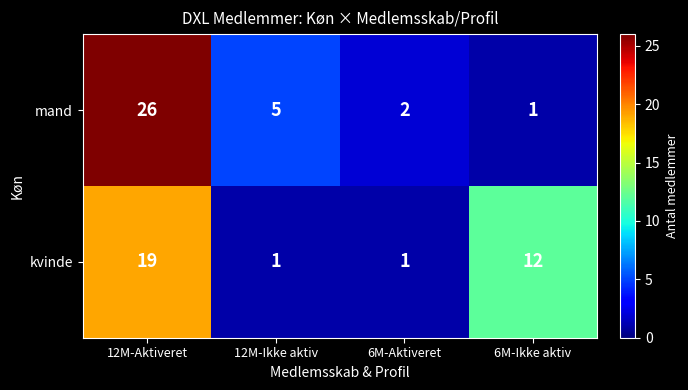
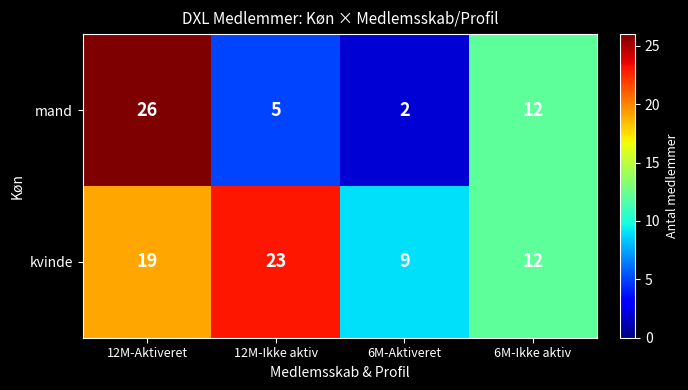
  {
    "mand": {
      "12M-Aktiveret": 26,
      "12M-Ikke aktiv": 5,
      "6M-Aktiveret": 2,
-     "6M-Ikke aktiv": 1
+     "6M-Ikke aktiv": 12
    },
    "kvinde": {
      "12M-Aktiveret": 19,
-     "12M-Ikke aktiv": 1,
-     "6M-Aktiveret": 1,
+     "12M-Ikke aktiv": 23,
+     "6M-Aktiveret": 9,
      "6M-Ikke aktiv": 12
    }
  }
